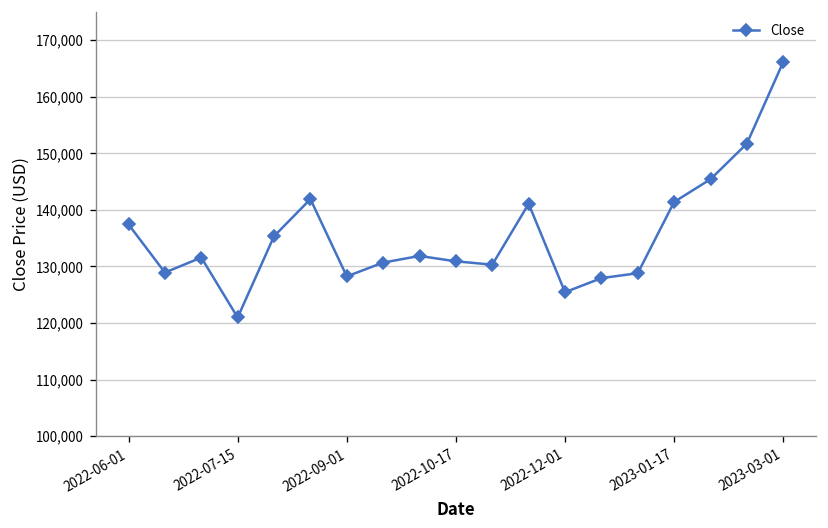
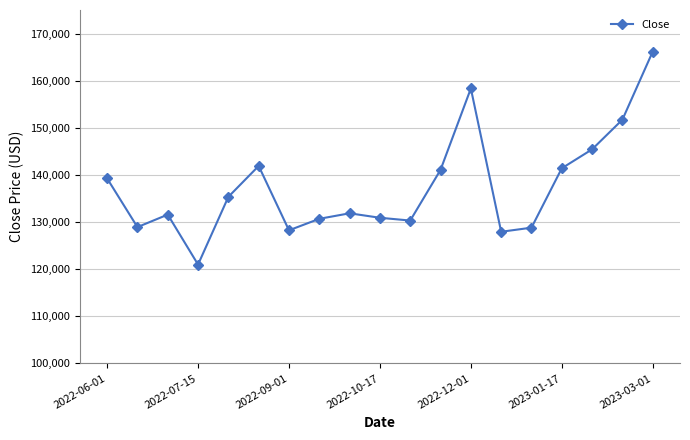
  {
-   "2022-06-01": "137,000",
+   "2022-06-01": "139,000",
    "2022-07-15": "121,000",
    "2022-09-01": "128,000",
    "2022-10-17": "131,000",
-   "2022-12-01": "125,000",
+   "2022-12-01": "158,000",
    "2023-01-17": "141,000",
    "2023-03-01": "166,000"
  }
